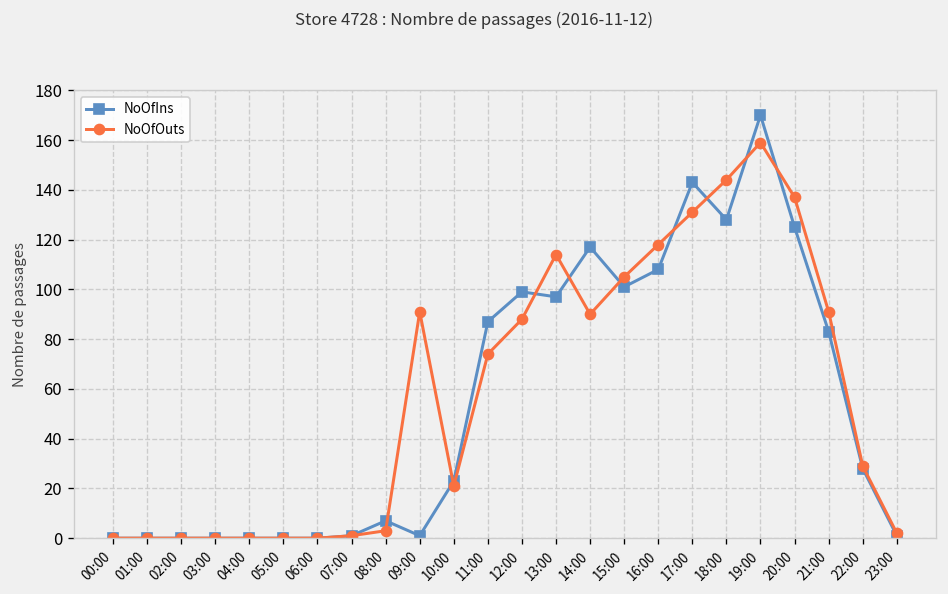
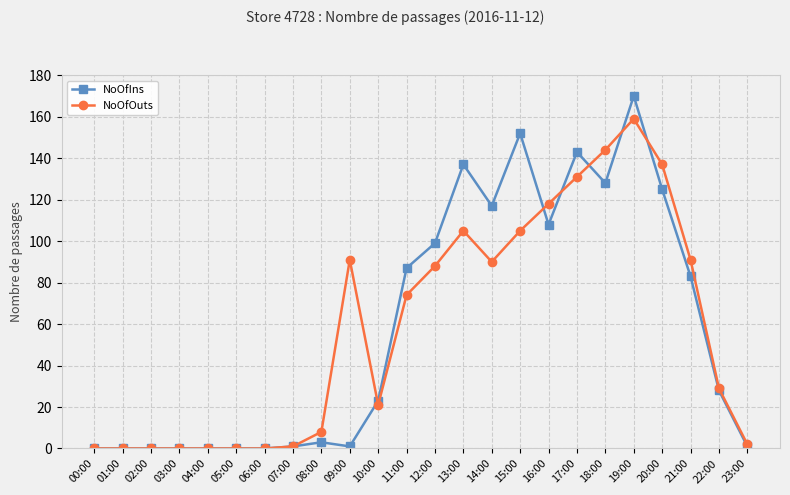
  {
    "NoOfIns": {
-     "08:00": 7,
+     "08:00": 3,
      "09:00": 1,
      "10:00": 23,
      "11:00": 87,
      "12:00": 99,
-     "13:00": 97,
+     "13:00": 137,
      "14:00": 117,
-     "15:00": 101,
+     "15:00": 152,
      "16:00": 108,
      "17:00": 143,
      "18:00": 128,
      "19:00": 170,
      "20:00": 125,
      "21:00": 83
    },
    "NoOfOuts": {
-     "08:00": 3,
+     "08:00": 8,
      "09:00": 91,
      "10:00": 21,
      "11:00": 74,
      "12:00": 88,
-     "13:00": 114,
+     "13:00": 105,
      "14:00": 90,
      "15:00": 105,
      "16:00": 118,
      "17:00": 131,
      "18:00": 144,
      "19:00": 159,
      "20:00": 137,
      "21:00": 91
    }
  }
